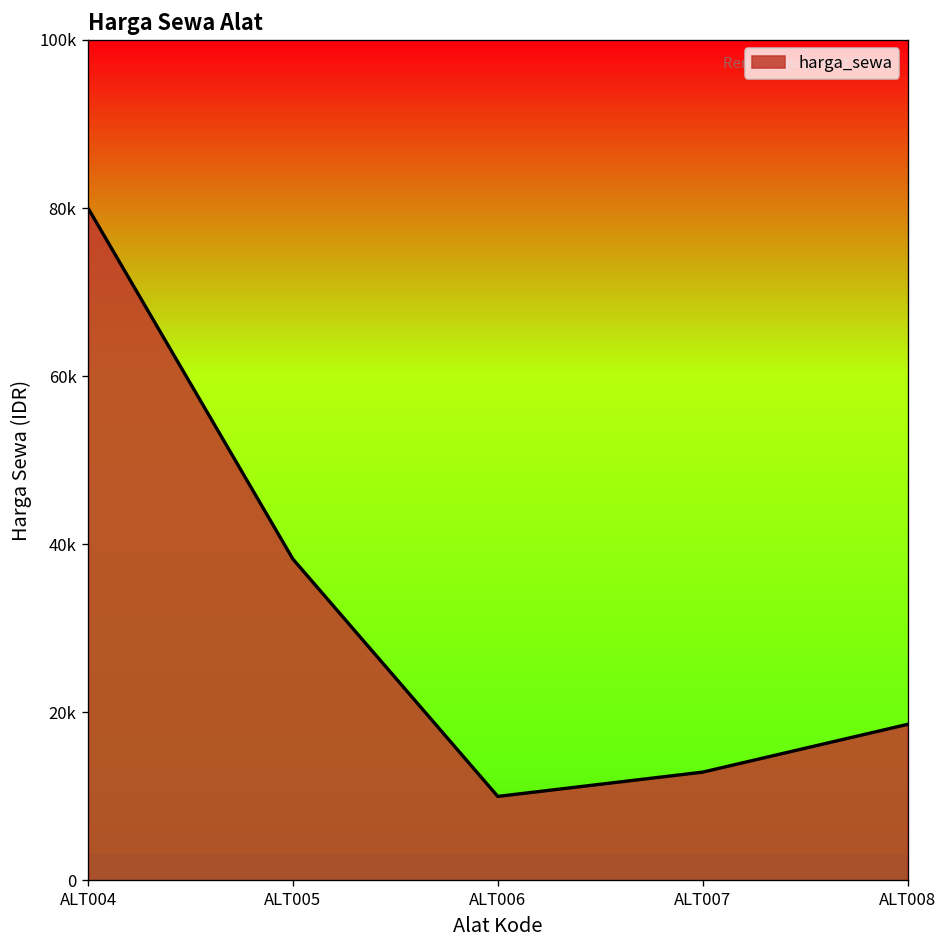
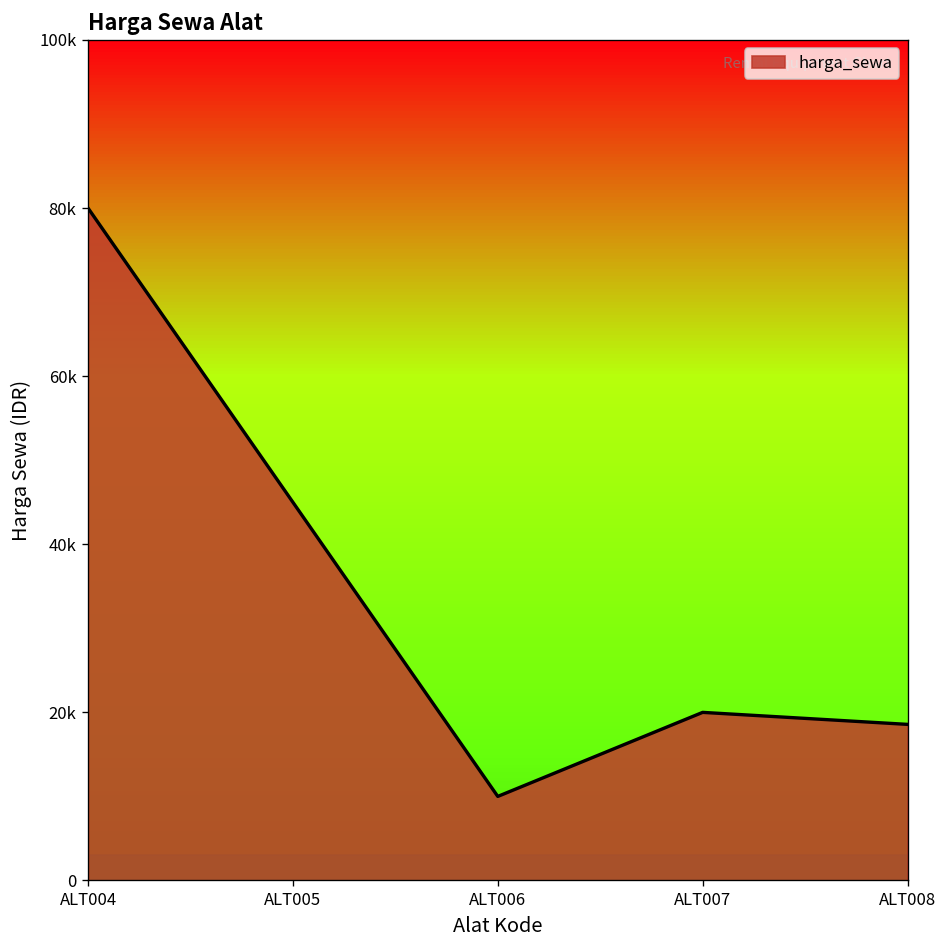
  {
    "ALT004": 80000,
-   "ALT005": 38000,
+   "ALT005": 45000,
    "ALT006": 10000,
-   "ALT007": 13000,
+   "ALT007": 20000,
    "ALT008": 19000
  }
